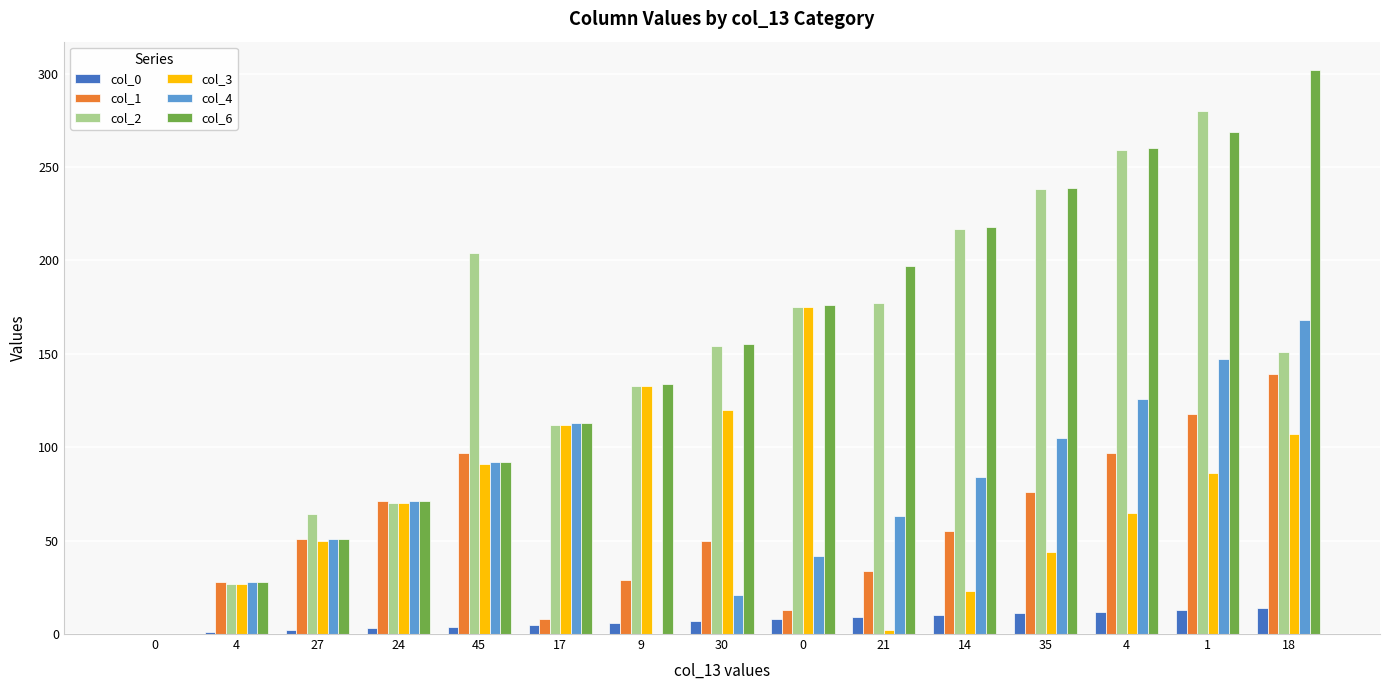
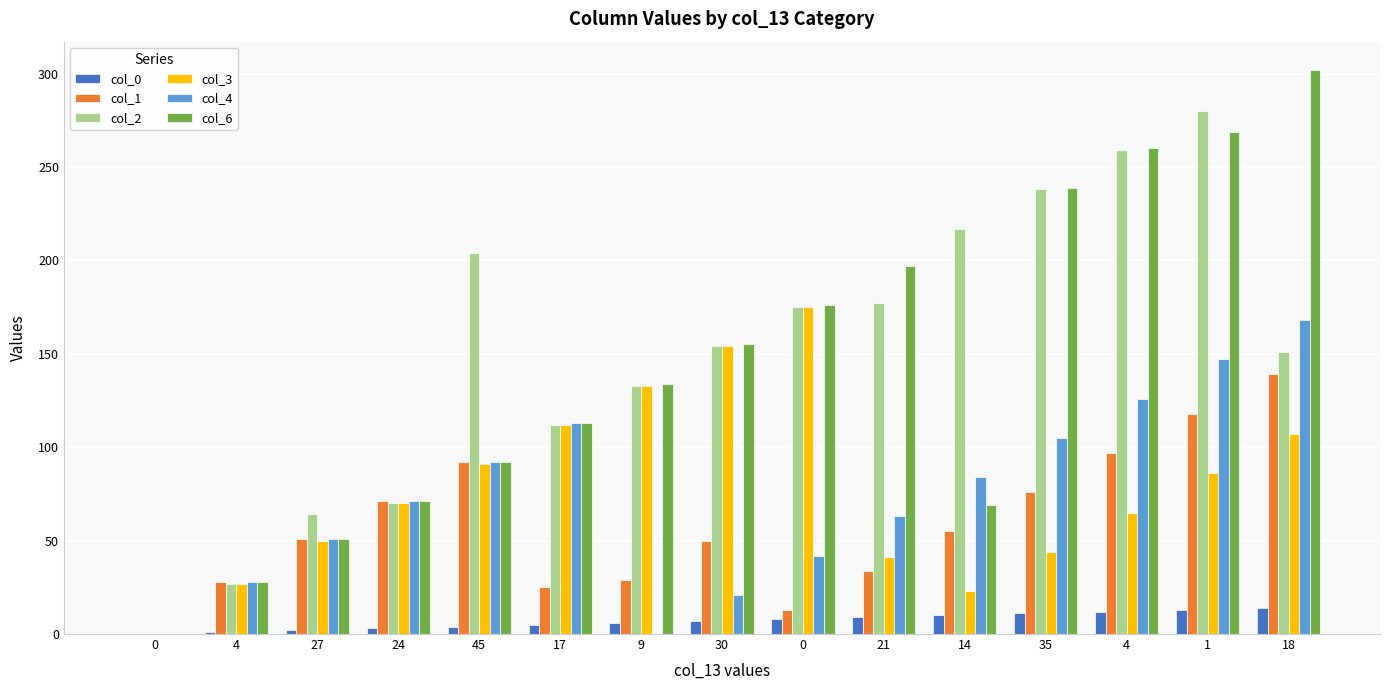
  {
    "col_1": {
      "27": 51,
      "24": 71,
-     "45": 97,
-     "17": 8,
+     "45": 92,
+     "17": 25,
      "9": 29,
      "30": 50,
      "21": 34,
      "14": 55,
      "35": 76,
      "1": 118,
      "18": 139
    },
    "col_2": {
      "27": 64,
      "24": 70,
      "45": 204,
      "17": 112,
      "9": 133,
      "30": 154,
      "21": 177,
      "14": 217,
      "35": 238,
      "1": 280,
      "18": 151
    },
    "col_3": {
      "27": 50,
      "24": 70,
      "45": 91,
      "17": 112,
      "9": 133,
-     "30": 120,
-     "21": 2,
+     "30": 154,
+     "21": 41,
      "14": 23,
      "35": 44,
      "1": 86,
      "18": 107
    },
    "col_6": {
      "27": 51,
      "24": 71,
      "45": 92,
      "17": 113,
      "9": 134,
      "30": 155,
      "21": 197,
-     "14": 218,
+     "14": 69,
      "35": 239,
      "1": 269,
      "18": 302
    }
  }
